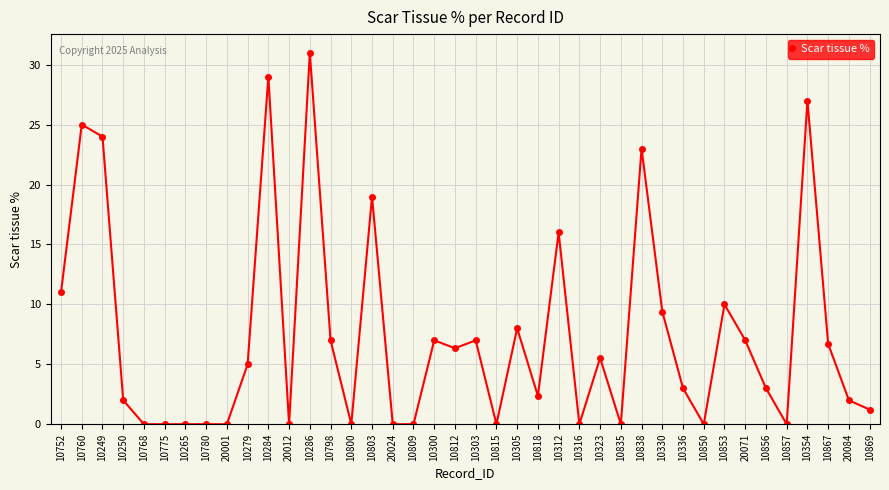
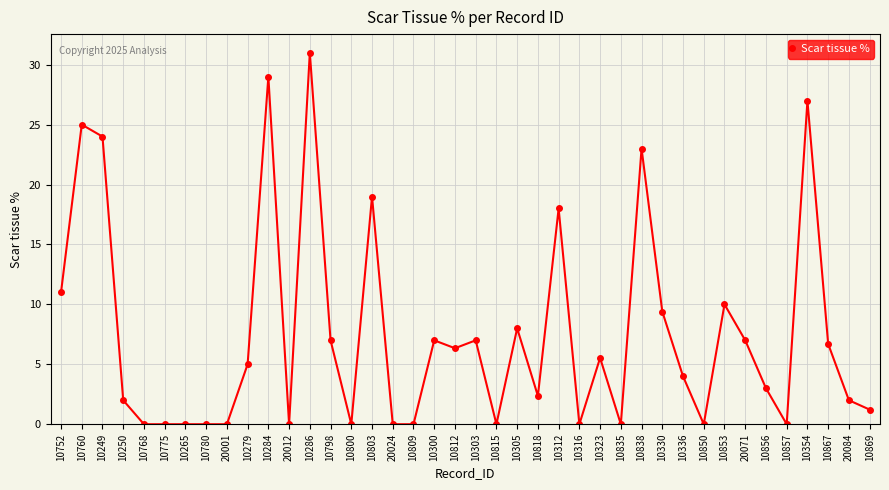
  {
    "10752": 11,
    "10760": 25,
    "10249": 24,
    "10250": 2,
    "10768": 0,
    "10775": 0,
    "10265": 0,
    "10780": 0,
    "20001": 0,
    "10279": 5,
    "10284": 29,
    "20012": 0,
    "10286": 31,
    "10798": 7,
    "10800": 0,
    "10803": 19,
    "20024": 0,
    "10809": 0,
    "10300": 7,
    "10812": 6.3,
    "10303": 7,
    "10815": 0,
    "10305": 8,
    "10818": 2.4,
-   "10312": 16,
+   "10312": 18,
    "10316": 0,
    "10323": 5.5,
    "10835": 0,
    "10838": 23,
    "10330": 9.4,
-   "10336": 3,
+   "10336": 4,
    "10850": 0,
    "10853": 10,
    "20071": 7,
    "10856": 3,
    "10857": 0,
    "10354": 27,
    "10867": 6.7,
    "20084": 2,
    "10869": 1.2
  }
